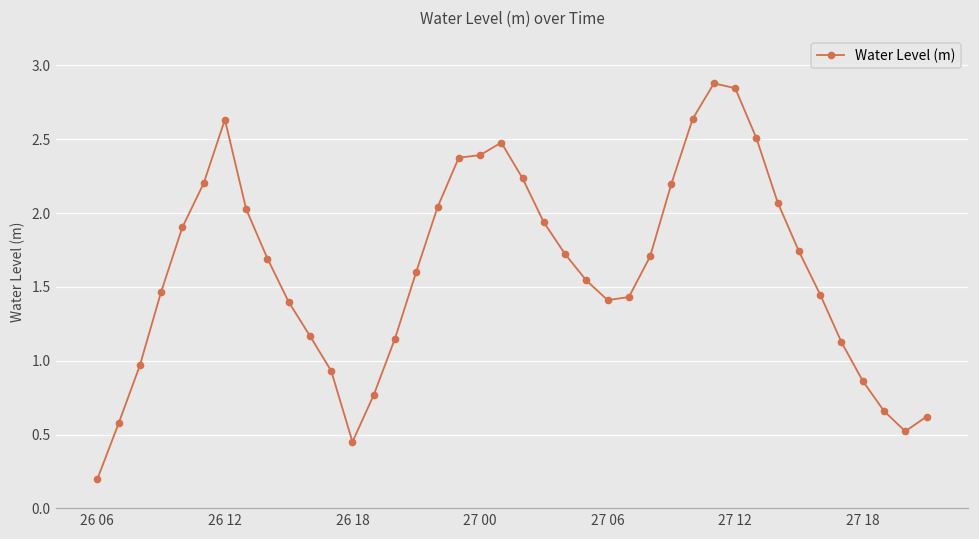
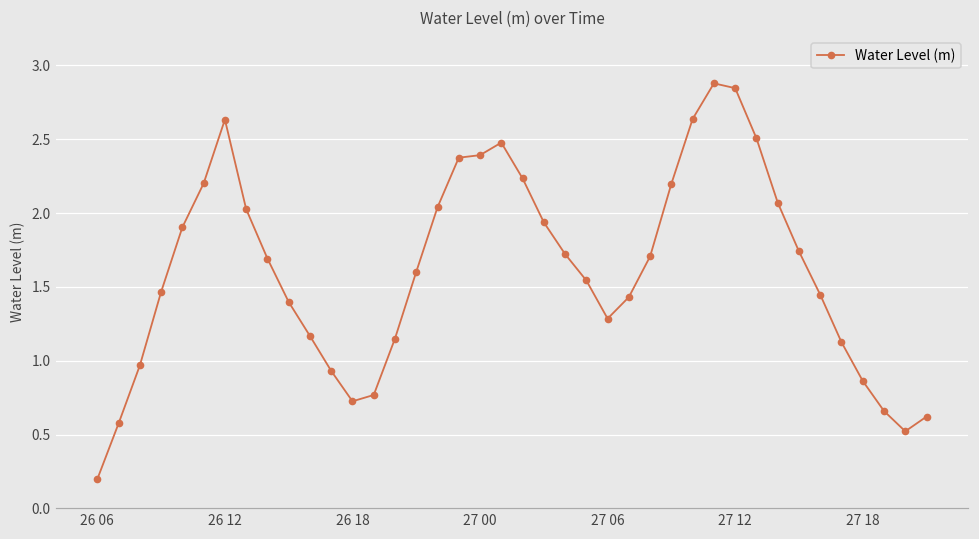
  {
    "26 06": 0.20,
    "26 12": 2.63,
-   "26 18": 0.45,
+   "26 18": 0.73,
    "27 00": 2.39,
-   "27 06": 1.41,
+   "27 06": 1.29,
    "27 12": 2.85,
    "27 18": 0.86
  }
